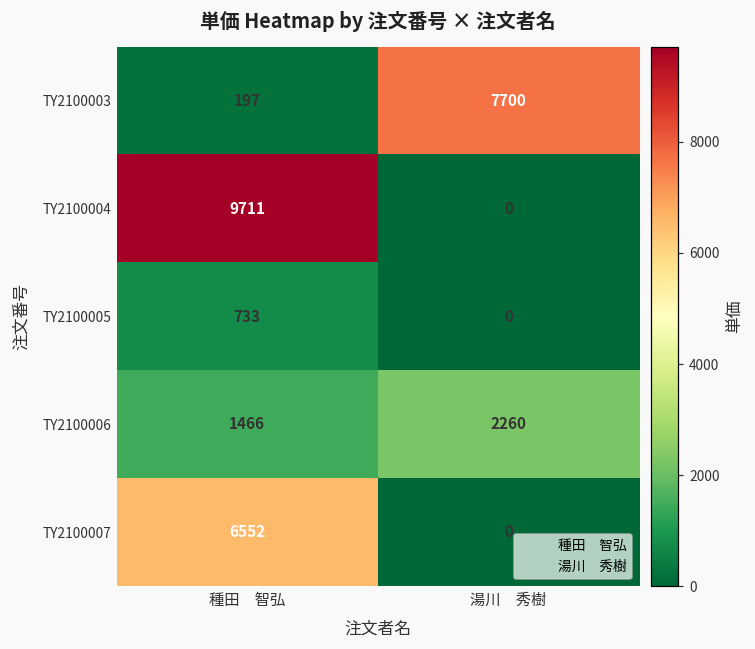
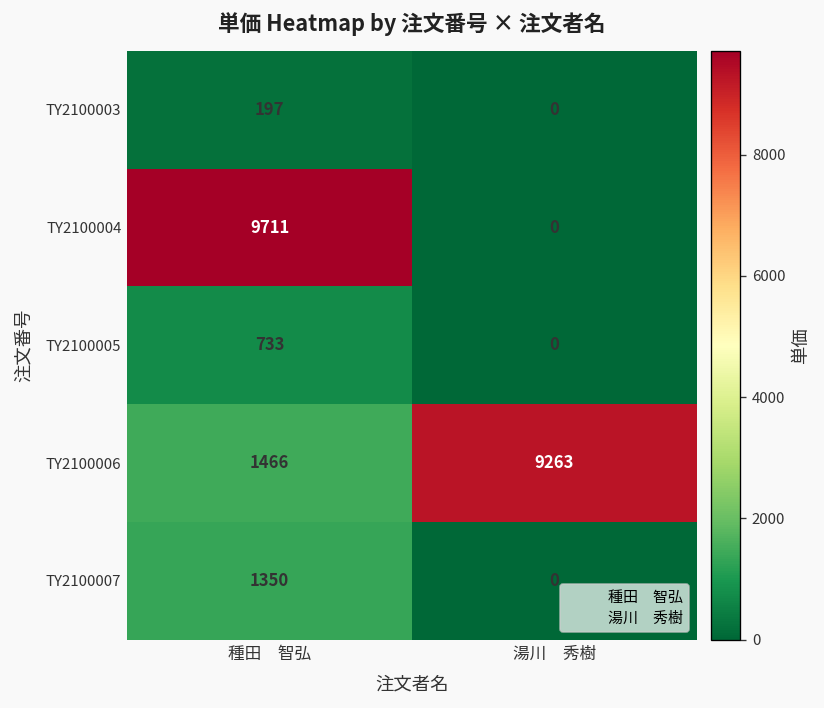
  {
    "TY2100003": {
      "種田 智弘": 197,
-     "湯川 秀樹": 7700
+     "湯川 秀樹": 0
    },
    "TY2100004": {
      "種田 智弘": 9711,
      "湯川 秀樹": 0
    },
    "TY2100005": {
      "種田 智弘": 733,
      "湯川 秀樹": 0
    },
    "TY2100006": {
      "種田 智弘": 1466,
-     "湯川 秀樹": 2260
+     "湯川 秀樹": 9263
    },
    "TY2100007": {
-     "種田 智弘": 6552,
+     "種田 智弘": 1350,
      "湯川 秀樹": 0
    }
  }
